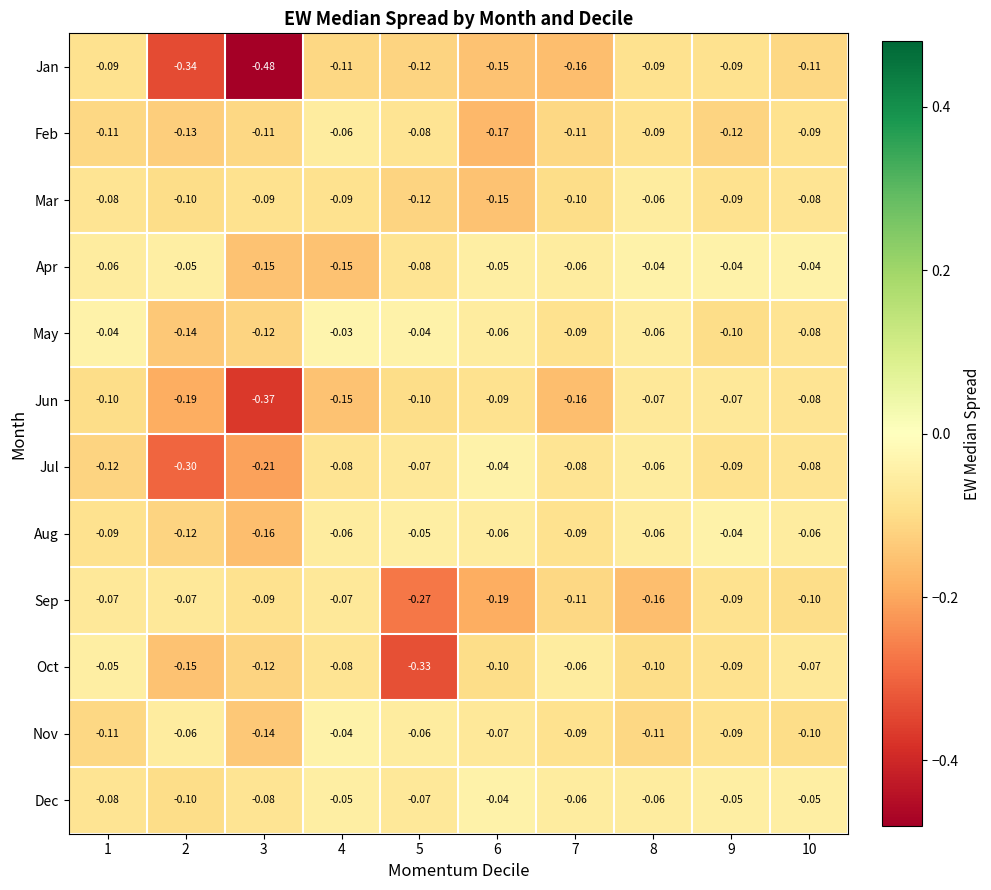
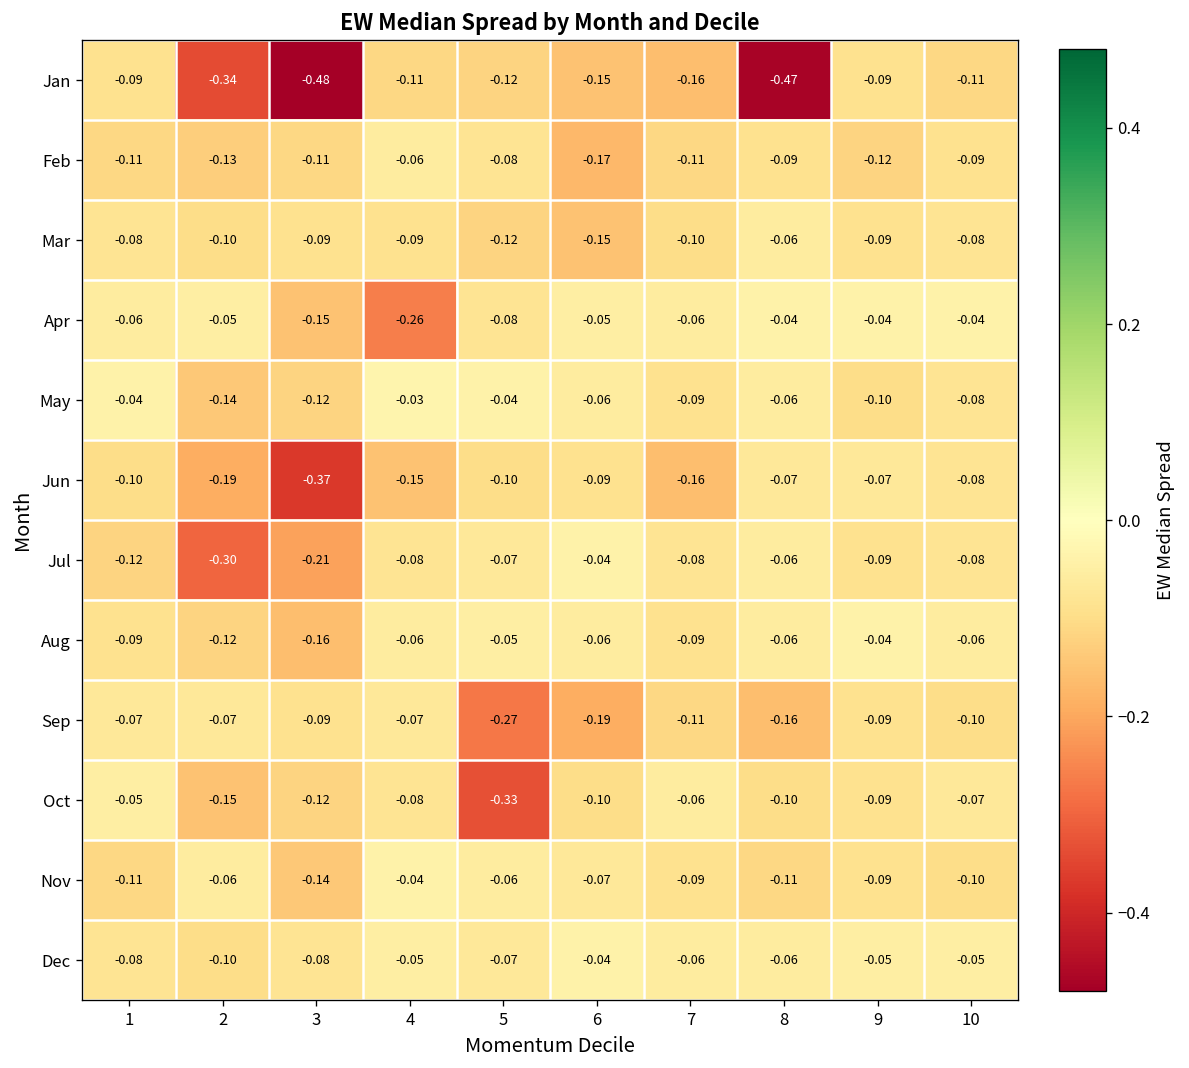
  {
    "Jan": {
      "1": -0.09,
      "2": -0.34,
      "3": -0.48,
      "4": -0.11,
      "5": -0.12,
      "6": -0.15,
      "7": -0.16,
-     "8": -0.09,
+     "8": -0.47,
      "9": -0.09,
      "10": -0.11
    },
    "Feb": {
      "1": -0.11,
      "2": -0.13,
      "3": -0.11,
      "4": -0.06,
      "5": -0.08,
      "6": -0.17,
      "7": -0.11,
      "8": -0.09,
      "9": -0.12,
      "10": -0.09
    },
    "Mar": {
      "1": -0.08,
      "2": -0.10,
      "3": -0.09,
      "4": -0.09,
      "5": -0.12,
      "6": -0.15,
      "7": -0.10,
      "8": -0.06,
      "9": -0.09,
      "10": -0.08
    },
    "Apr": {
      "1": -0.06,
      "2": -0.05,
      "3": -0.15,
-     "4": -0.15,
+     "4": -0.26,
      "5": -0.08,
      "6": -0.05,
      "7": -0.06,
      "8": -0.04,
      "9": -0.04,
      "10": -0.04
    },
    "May": {
      "1": -0.04,
      "2": -0.14,
      "3": -0.12,
      "4": -0.03,
      "5": -0.04,
      "6": -0.06,
      "7": -0.09,
      "8": -0.06,
      "9": -0.10,
      "10": -0.08
    },
    "Jun": {
      "1": -0.10,
      "2": -0.19,
      "3": -0.37,
      "4": -0.15,
      "5": -0.10,
      "6": -0.09,
      "7": -0.16,
      "8": -0.07,
      "9": -0.07,
      "10": -0.08
    },
    "Jul": {
      "1": -0.12,
      "2": -0.30,
      "3": -0.21,
      "4": -0.08,
      "5": -0.07,
      "6": -0.04,
      "7": -0.08,
      "8": -0.06,
      "9": -0.09,
      "10": -0.08
    },
    "Aug": {
      "1": -0.09,
      "2": -0.12,
      "3": -0.16,
      "4": -0.06,
      "5": -0.05,
      "6": -0.06,
      "7": -0.09,
      "8": -0.06,
      "9": -0.04,
      "10": -0.06
    },
    "Sep": {
      "1": -0.07,
      "2": -0.07,
      "3": -0.09,
      "4": -0.07,
      "5": -0.27,
      "6": -0.19,
      "7": -0.11,
      "8": -0.16,
      "9": -0.09,
      "10": -0.10
    },
    "Oct": {
      "1": -0.05,
      "2": -0.15,
      "3": -0.12,
      "4": -0.08,
      "5": -0.33,
      "6": -0.10,
      "7": -0.06,
      "8": -0.10,
      "9": -0.09,
      "10": -0.07
    },
    "Nov": {
      "1": -0.11,
      "2": -0.06,
      "3": -0.14,
      "4": -0.04,
      "5": -0.06,
      "6": -0.07,
      "7": -0.09,
      "8": -0.11,
      "9": -0.09,
      "10": -0.10
    },
    "Dec": {
      "1": -0.08,
      "2": -0.10,
      "3": -0.08,
      "4": -0.05,
      "5": -0.07,
      "6": -0.04,
      "7": -0.06,
      "8": -0.06,
      "9": -0.05,
      "10": -0.05
    }
  }
